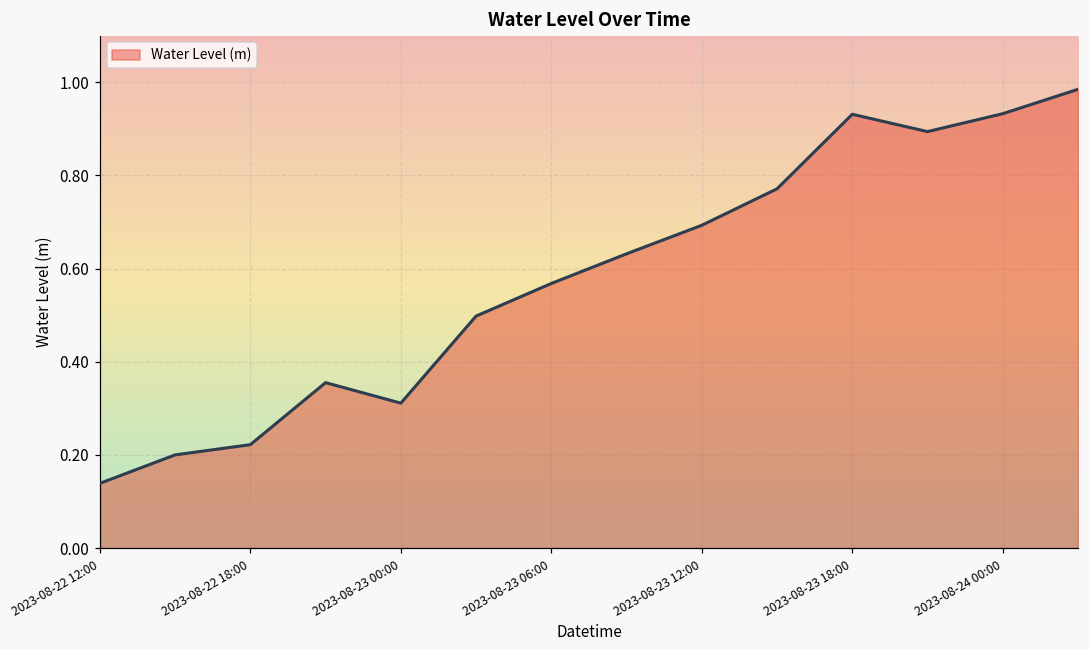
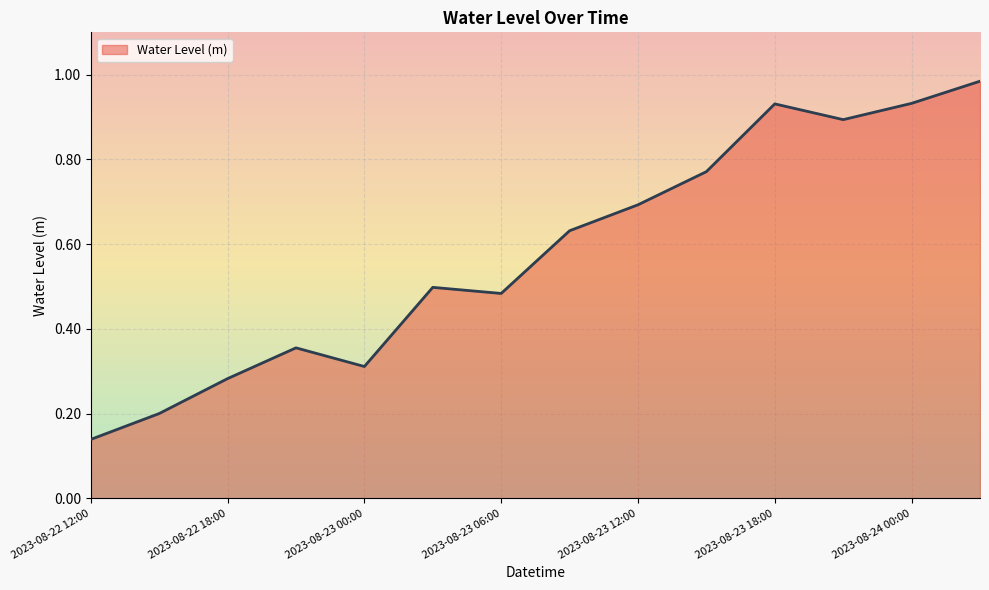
  {
    "2023-08-22 12:00": 0.14,
-   "2023-08-22 18:00": 0.22,
+   "2023-08-22 18:00": 0.28,
    "2023-08-23 00:00": 0.31,
-   "2023-08-23 06:00": 0.57,
+   "2023-08-23 06:00": 0.48,
    "2023-08-23 12:00": 0.69,
    "2023-08-23 18:00": 0.93,
    "2023-08-24 00:00": 0.93
  }
